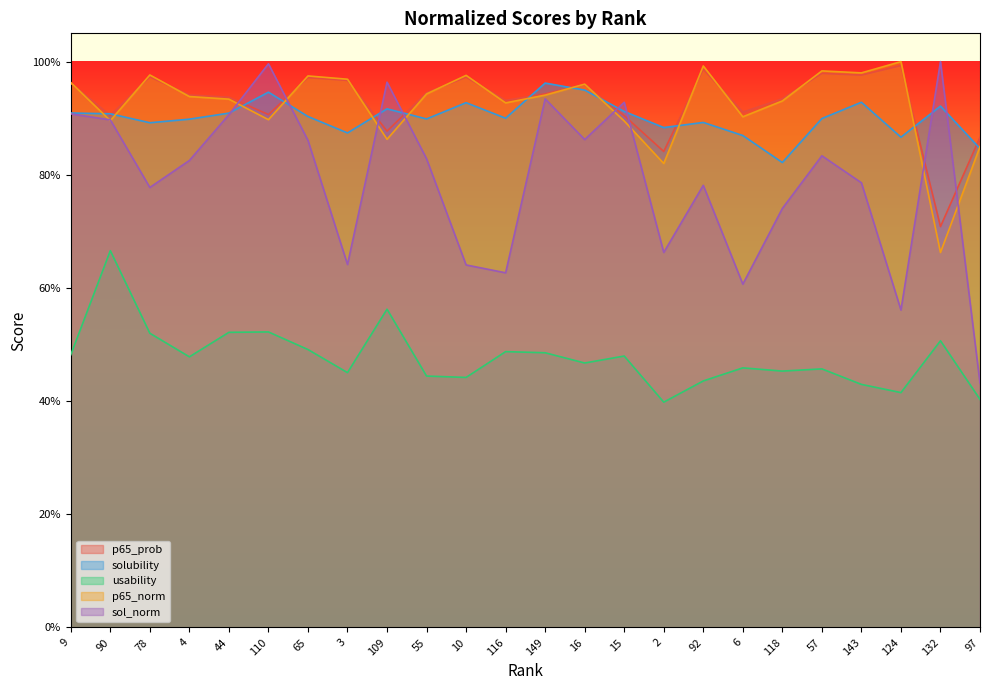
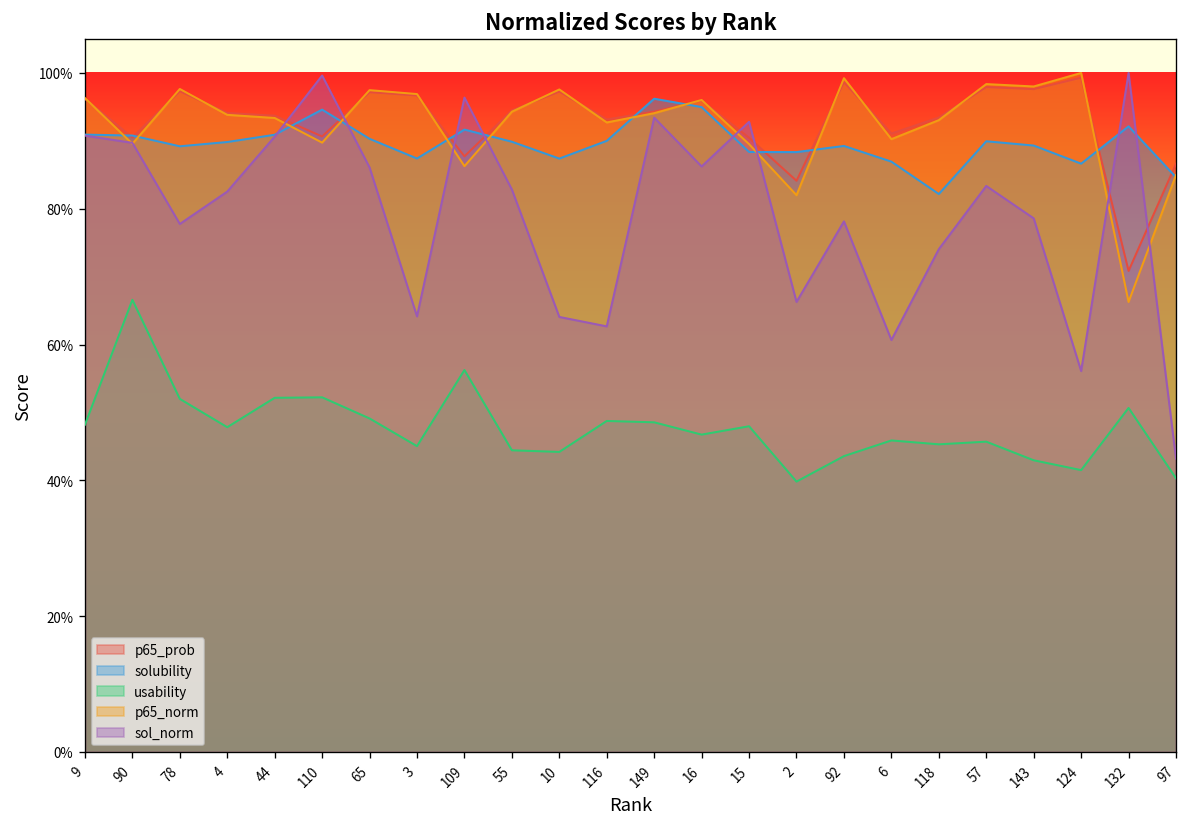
  {
    "solubility": {
      "78": "89%",
      "4": "90%",
      "110": "95%",
      "65": "90%",
      "3": "87%",
      "109": "92%",
      "55": "90%",
-     "10": "93%",
+     "10": "87%",
      "116": "90%",
      "149": "96%",
      "16": "95%",
-     "15": "91%",
+     "15": "88%",
      "2": "88%",
      "92": "89%",
      "6": "87%",
      "118": "82%",
      "57": "90%",
-     "143": "93%",
+     "143": "89%",
      "124": "87%",
      "132": "92%"
    },
    "usability": {
      "9": "48%",
      "90": "67%",
      "78": "52%",
      "4": "48%",
      "44": "52%",
      "110": "52%",
      "65": "49%",
      "3": "45%",
      "109": "56%",
      "55": "44%",
      "10": "44%",
      "116": "49%",
      "149": "49%",
      "16": "47%",
      "15": "48%",
      "2": "40%",
      "92": "44%",
      "6": "46%",
      "118": "45%",
      "57": "46%",
      "143": "43%",
      "124": "42%",
      "132": "51%",
      "97": "40%"
    },
    "sol_norm": {
      "78": "78%",
      "4": "83%",
      "110": "100%",
      "65": "86%",
      "3": "64%",
      "109": "96%",
      "55": "83%",
      "10": "64%",
      "116": "63%",
      "149": "93%",
      "16": "86%",
      "15": "93%",
      "2": "66%",
      "92": "78%",
      "6": "61%",
      "118": "74%",
      "57": "83%",
      "143": "79%",
      "124": "56%",
      "132": "100%",
      "97": "43%"
    }
  }
